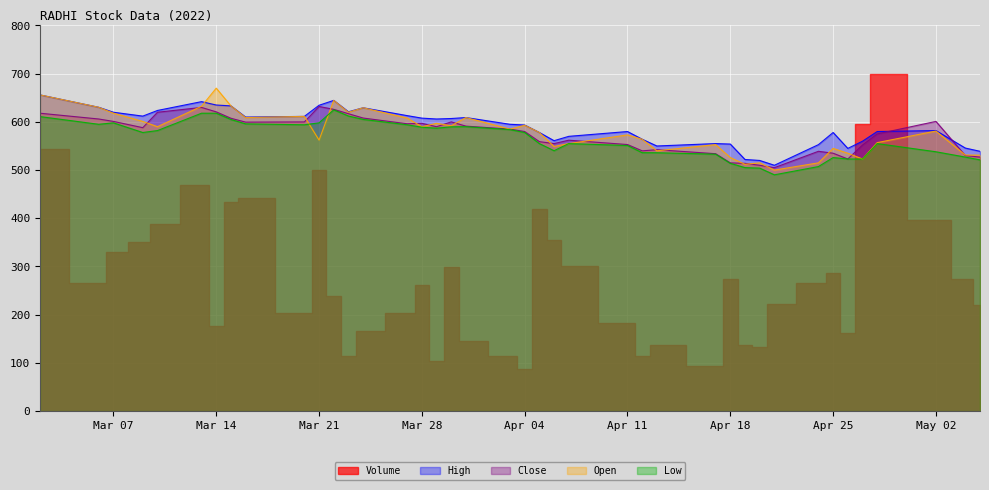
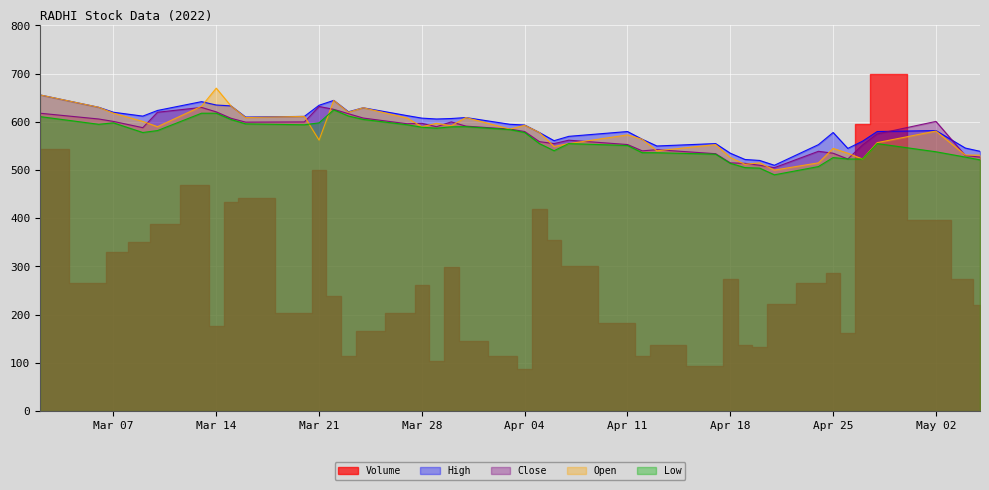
  {
    "High": {
      "Mar 14": 640,
      "Mar 28": 610,
      "Apr 11": 580,
-     "Apr 18": 550,
+     "Apr 18": 540,
      "Apr 25": 580
    },
    "Close": {
      "Mar 28": 600,
      "Apr 25": 540,
      "May 02": 600
    },
    "Open": {
      "Mar 14": 670,
      "Mar 21": 560,
      "Apr 11": 570,
      "Apr 18": 530,
      "Apr 25": 550
    },
    "Low": {
      "Mar 21": 600,
      "Apr 25": 530,
      "May 02": 540
    }
  }
